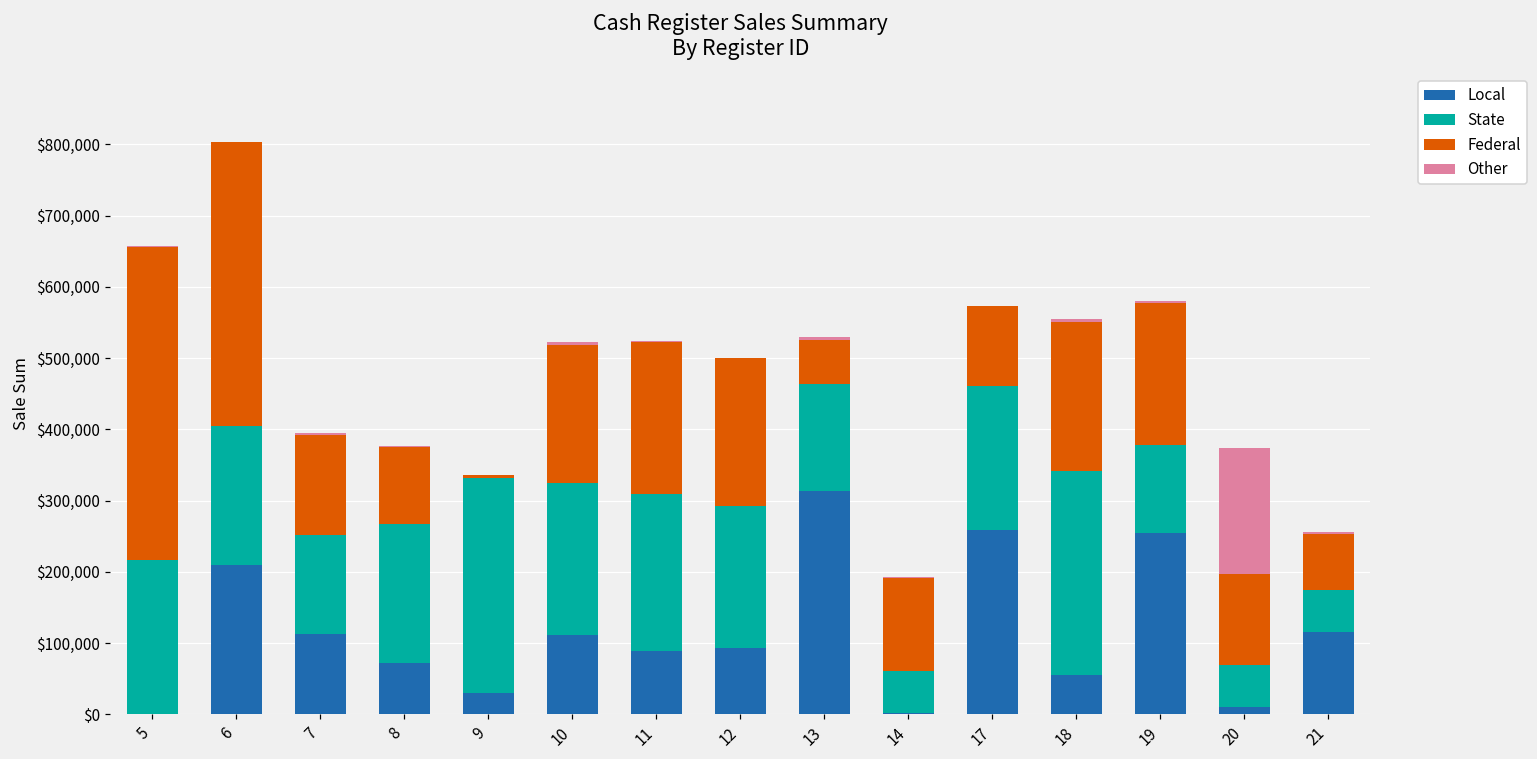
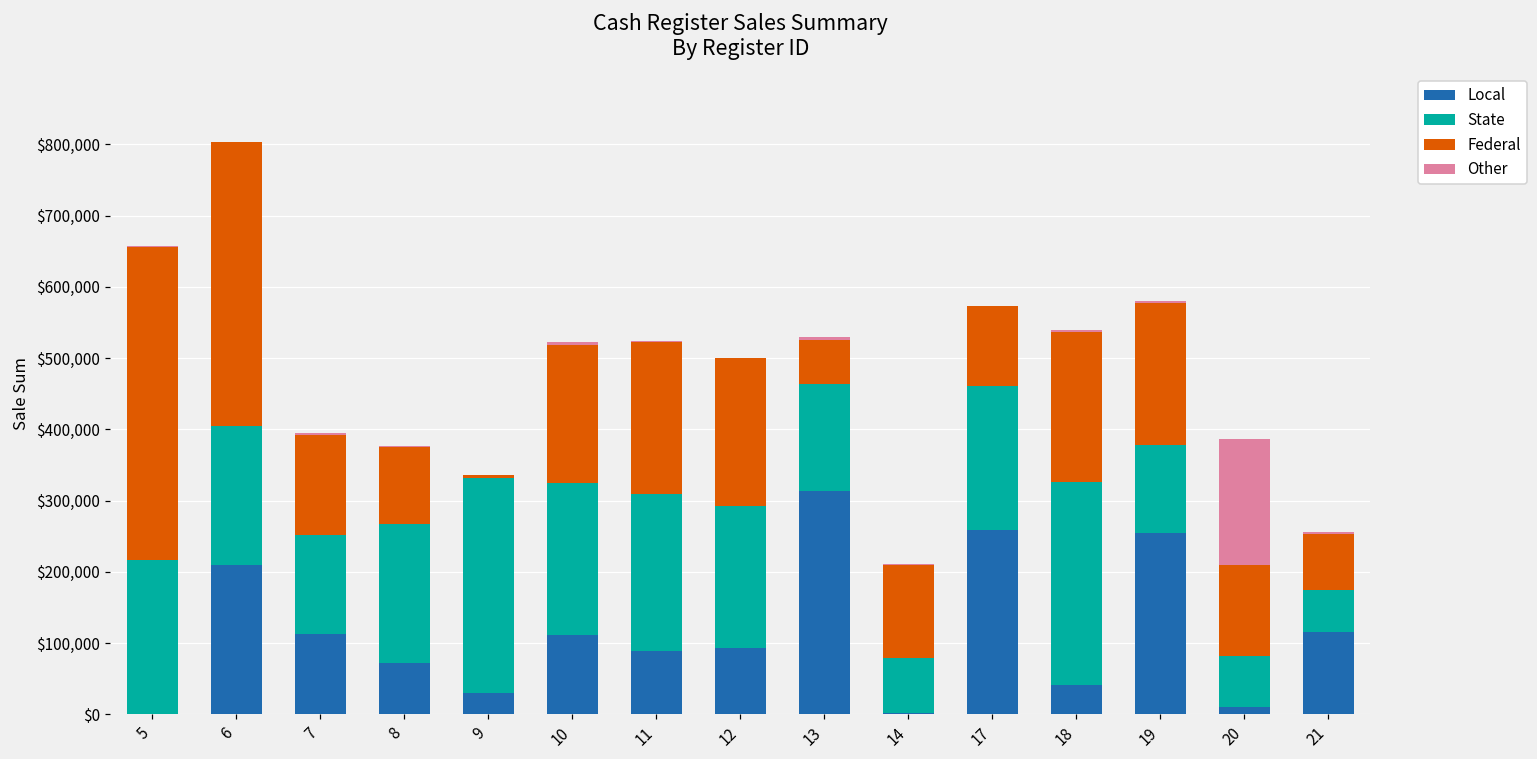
  {
    "Local": {
      "6": "$210,000",
      "7": "$110,000",
      "8": "$70,000",
      "9": "$30,000",
      "10": "$110,000",
      "11": "$90,000",
      "12": "$90,000",
      "13": "$310,000",
      "17": "$260,000",
-     "18": "$60,000",
+     "18": "$40,000",
      "19": "$260,000",
      "20": "$10,000",
      "21": "$110,000"
    },
    "State": {
      "5": "$220,000",
      "6": "$200,000",
      "7": "$140,000",
      "8": "$200,000",
      "9": "$300,000",
      "10": "$210,000",
      "11": "$220,000",
      "12": "$200,000",
      "13": "$150,000",
-     "14": "$60,000",
+     "14": "$80,000",
      "17": "$200,000",
      "18": "$290,000",
      "19": "$120,000",
-     "20": "$60,000",
+     "20": "$70,000",
      "21": "$60,000"
    },
    "Federal": {
      "5": "$440,000",
      "6": "$400,000",
      "7": "$140,000",
      "8": "$110,000",
      "9": "$0",
      "10": "$190,000",
      "11": "$210,000",
      "12": "$210,000",
      "13": "$60,000",
      "14": "$130,000",
      "17": "$110,000",
      "18": "$210,000",
      "19": "$200,000",
      "20": "$130,000",
      "21": "$80,000"
    },
    "Other": {
      "7": "$0",
      "10": "$0",
      "13": "$0",
      "18": "$0",
      "20": "$180,000",
      "21": "$0"
    }
  }
